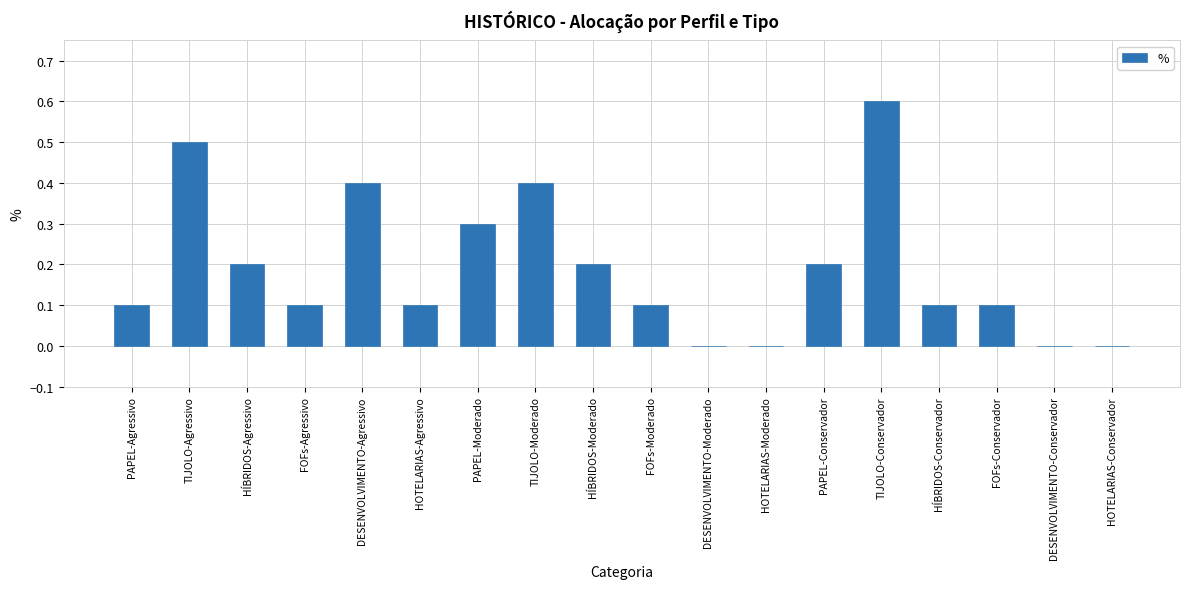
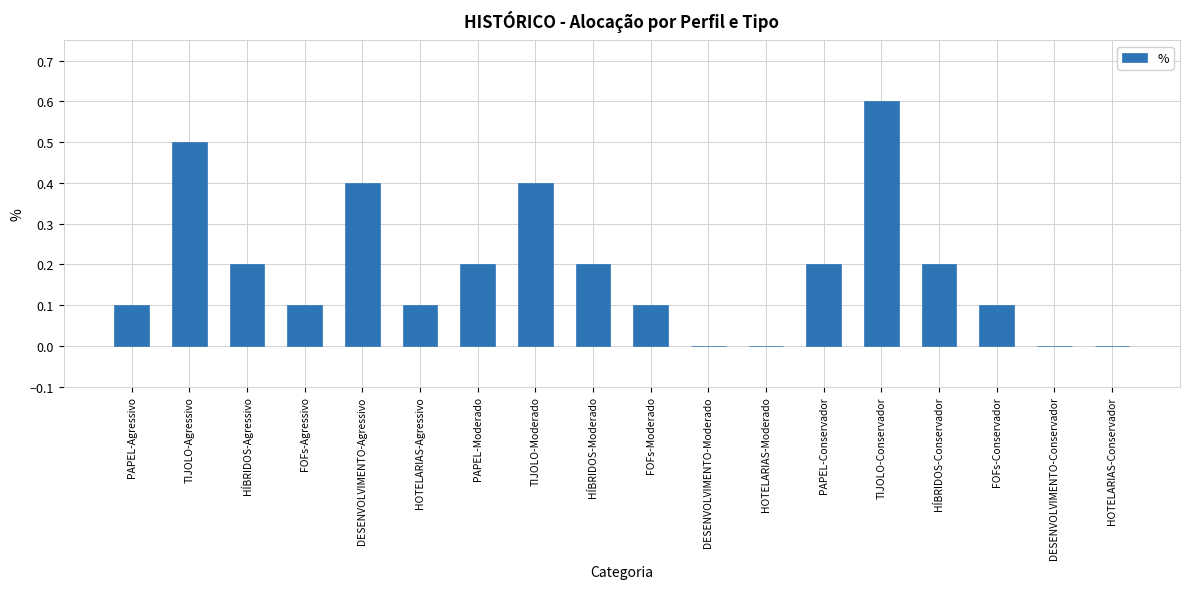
  {
    "PAPEL-Agressivo": 0.1,
    "TIJOLO-Agressivo": 0.5,
    "HÍBRIDOS-Agressivo": 0.2,
    "FOFs-Agressivo": 0.1,
    "DESENVOLVIMENTO-Agressivo": 0.4,
    "HOTELARIAS-Agressivo": 0.1,
-   "PAPEL-Moderado": 0.3,
+   "PAPEL-Moderado": 0.2,
    "TIJOLO-Moderado": 0.4,
    "HÍBRIDOS-Moderado": 0.2,
    "FOFs-Moderado": 0.1,
    "DESENVOLVIMENTO-Moderado": 0.0,
    "HOTELARIAS-Moderado": 0.0,
    "PAPEL-Conservador": 0.2,
    "TIJOLO-Conservador": 0.6,
-   "HÍBRIDOS-Conservador": 0.1,
+   "HÍBRIDOS-Conservador": 0.2,
    "FOFs-Conservador": 0.1,
    "DESENVOLVIMENTO-Conservador": 0.0,
    "HOTELARIAS-Conservador": 0.0
  }
